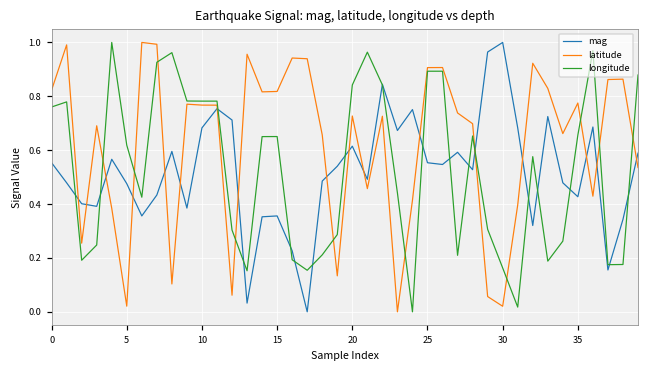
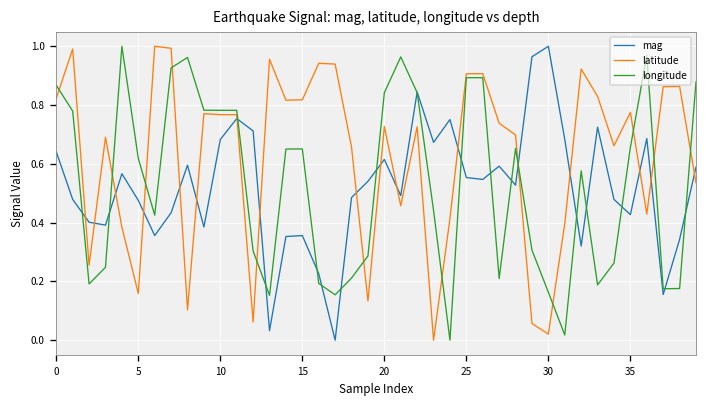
  {
    "mag": {
-     "0": 0.55,
+     "0": 0.64,
      "5": 0.48,
      "10": 0.68,
      "15": 0.36,
      "20": 0.61,
      "25": 0.55,
      "30": 1.00,
      "35": 0.43
    },
    "latitude": {
      "0": 0.82,
-     "5": 0.02,
+     "5": 0.16,
      "10": 0.77,
      "15": 0.82,
      "20": 0.73,
      "25": 0.91,
      "30": 0.02,
      "35": 0.78
    },
    "longitude": {
-     "0": 0.76,
+     "0": 0.87,
      "5": 0.62,
      "10": 0.78,
      "15": 0.65,
      "20": 0.84,
      "25": 0.89,
      "30": 0.16,
      "35": 0.66
    }
  }
